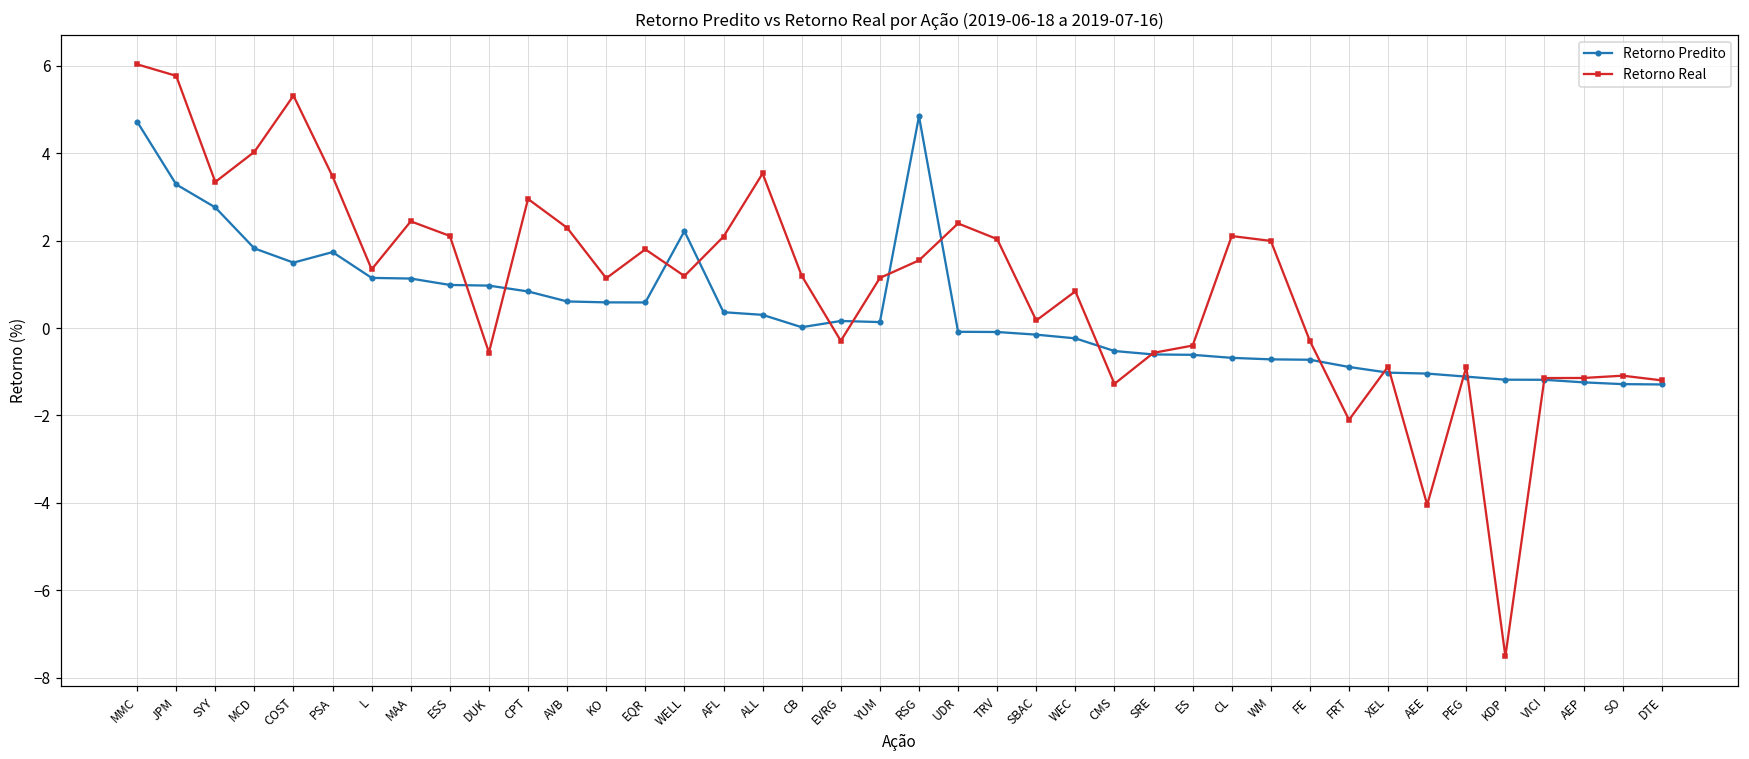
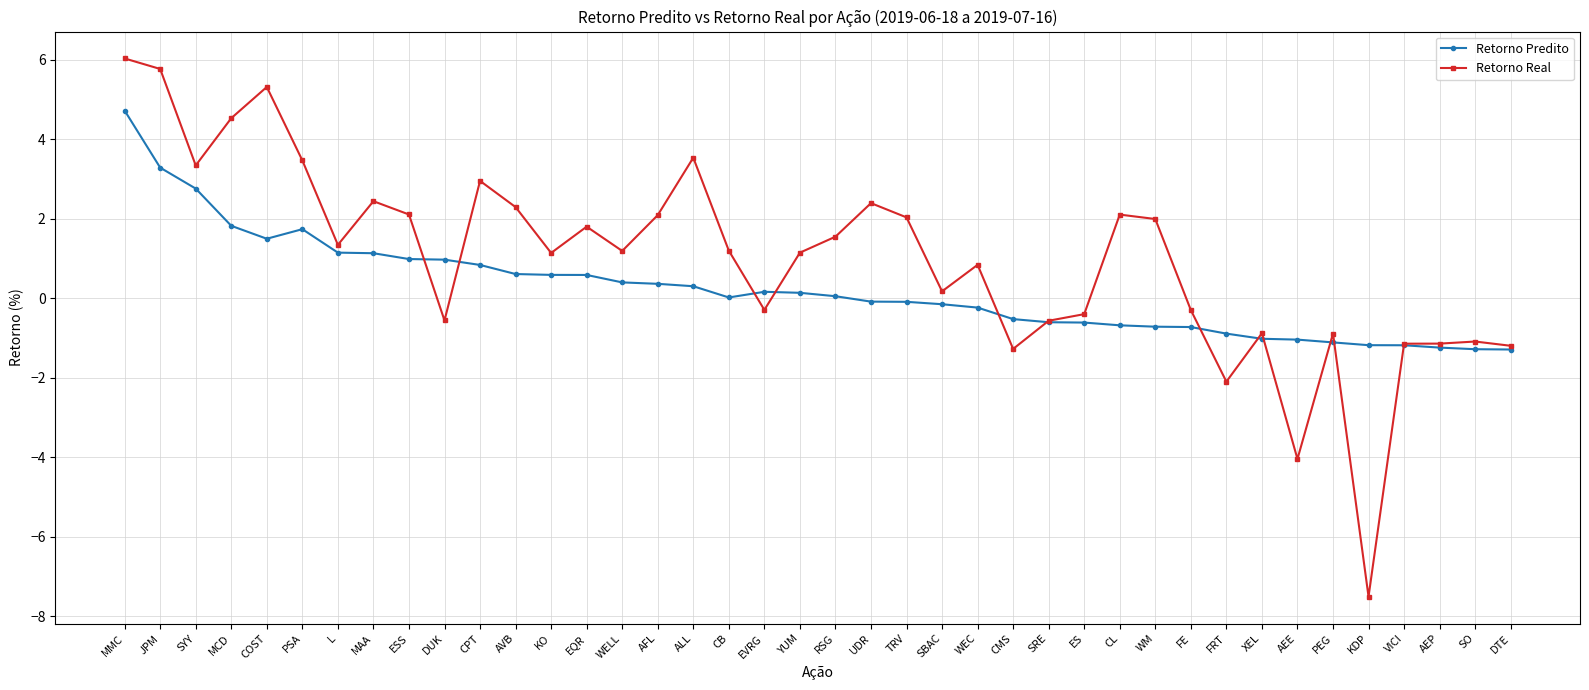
  {
    "Retorno Predito": {
      "MMC": 4.7,
      "JPM": 3.3,
      "SYY": 2.8,
      "MCD": 1.8,
      "COST": 1.5,
      "PSA": 1.7,
      "L": 1.1,
      "MAA": 1.1,
      "ESS": 1.0,
      "DUK": 1.0,
      "CPT": 0.8,
      "AVB": 0.6,
      "KO": 0.6,
      "EQR": 0.6,
-     "WELL": 2.2,
+     "WELL": 0.4,
      "AFL": 0.4,
      "ALL": 0.3,
      "CB": 0.0,
      "EVRG": 0.2,
      "YUM": 0.1,
-     "RSG": 4.8,
+     "RSG": 0.0,
      "UDR": -0.1,
      "TRV": -0.1,
      "SBAC": -0.2,
      "WEC": -0.2,
      "CMS": -0.5,
      "ES": -0.6,
      "CL": -0.7,
      "WM": -0.7,
      "FE": -0.7,
      "FRT": -0.9,
      "XEL": -1.0,
      "AEE": -1.0,
      "PEG": -1.1,
      "KDP": -1.2,
      "AEP": -1.2,
      "SO": -1.3,
      "DTE": -1.3
    },
    "Retorno Real": {
      "MMC": 6.0,
      "JPM": 5.8,
      "SYY": 3.3,
-     "MCD": 4.0,
+     "MCD": 4.5,
      "COST": 5.3,
      "PSA": 3.5,
      "L": 1.3,
      "MAA": 2.4,
      "ESS": 2.1,
      "DUK": -0.6,
      "CPT": 3.0,
      "AVB": 2.3,
      "KO": 1.1,
      "EQR": 1.8,
      "WELL": 1.2,
      "AFL": 2.1,
      "ALL": 3.5,
      "CB": 1.2,
      "EVRG": -0.3,
      "YUM": 1.1,
      "RSG": 1.5,
      "UDR": 2.4,
      "TRV": 2.0,
      "SBAC": 0.2,
      "WEC": 0.8,
      "CMS": -1.3,
      "ES": -0.4,
      "CL": 2.1,
      "WM": 2.0,
      "FE": -0.3,
      "FRT": -2.1,
      "XEL": -0.9,
      "AEE": -4.0,
      "PEG": -0.9,
      "KDP": -7.5,
      "AEP": -1.1,
      "SO": -1.1,
      "DTE": -1.2
    }
  }
